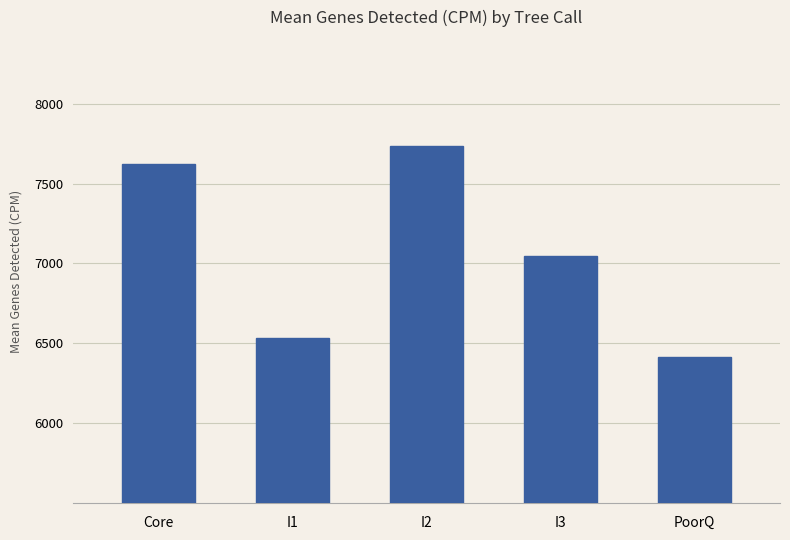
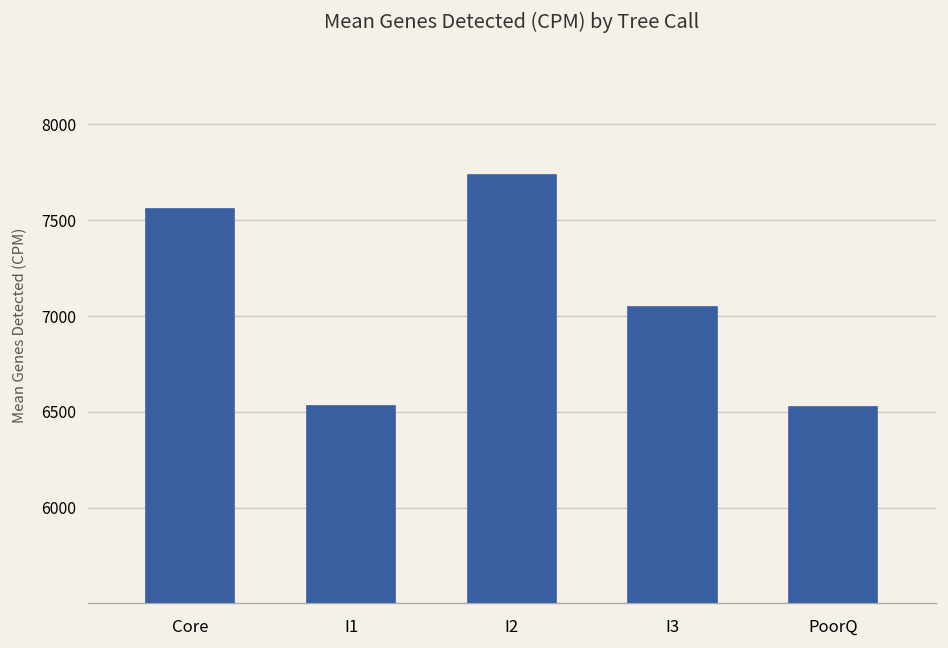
  {
-   "Core": 7630,
+   "Core": 7560,
    "I1": 6530,
    "I2": 7740,
    "I3": 7050,
-   "PoorQ": 6410
+   "PoorQ": 6530
  }
